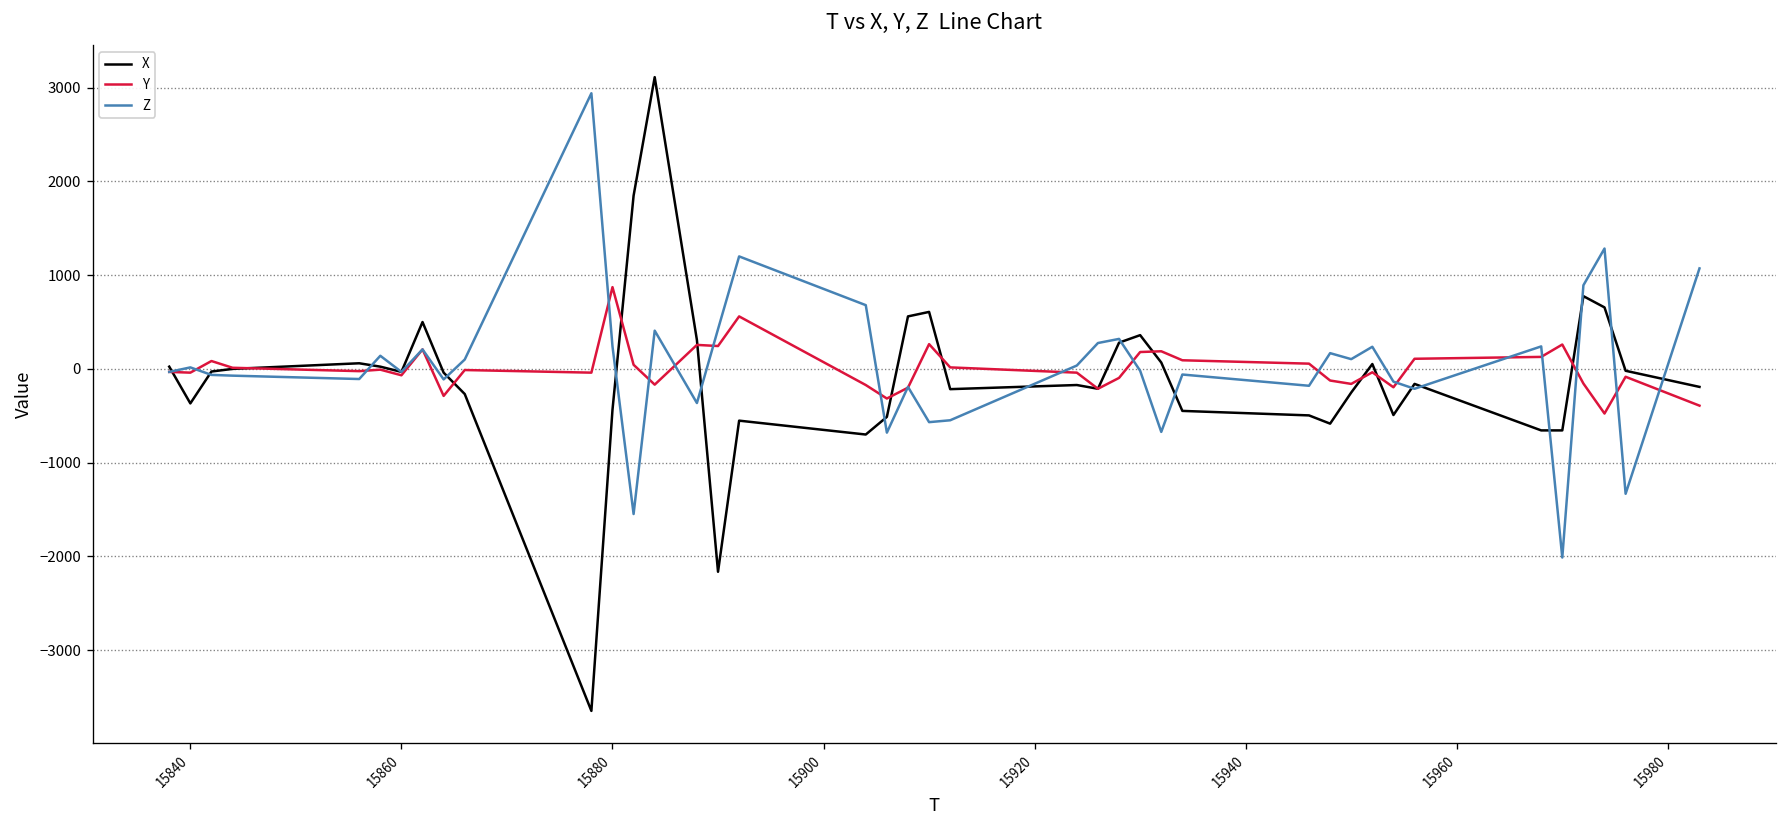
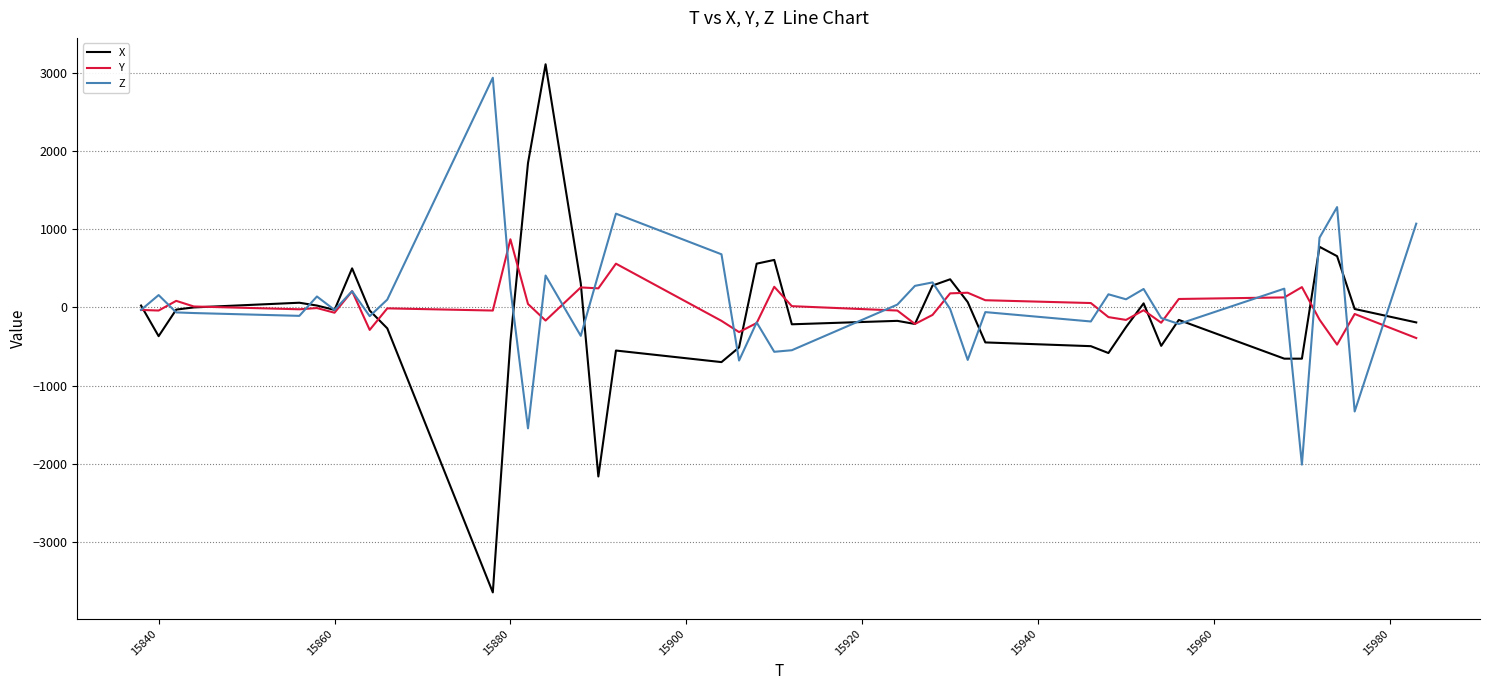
  {
    "X": {
      "15840": -400,
      "15880": -400
    },
    "Y": {
      "15840": 0,
      "15860": -100,
      "15880": 900
    },
    "Z": {
-     "15840": 0,
+     "15840": 200,
      "15880": 200
    }
  }
